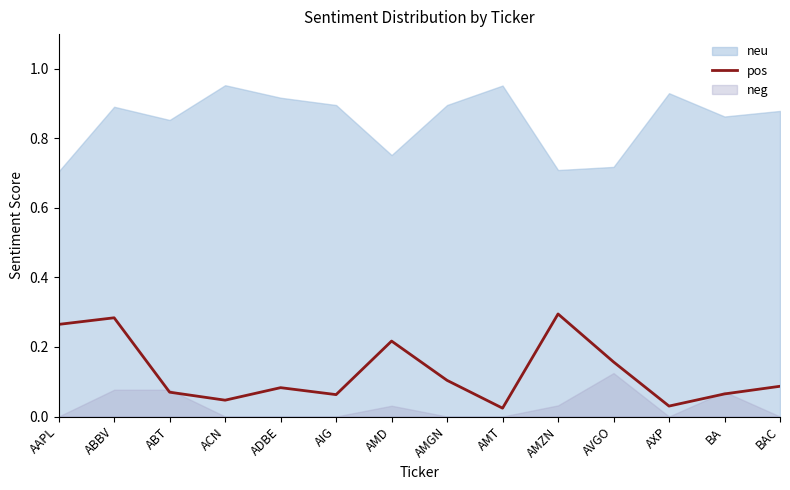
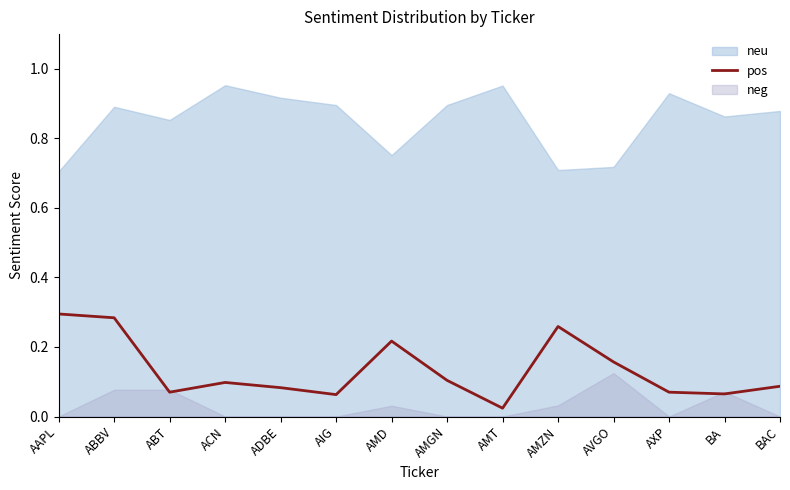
  {
    "pos": {
-     "AAPL": 0.27,
+     "AAPL": 0.30,
      "ABBV": 0.28,
-     "ACN": 0.05,
+     "ACN": 0.10,
      "ADBE": 0.08,
      "AIG": 0.06,
      "AMD": 0.22,
      "AMGN": 0.10,
      "AMT": 0.02,
-     "AMZN": 0.30,
+     "AMZN": 0.26,
      "AVGO": 0.16,
-     "AXP": 0.03,
+     "AXP": 0.07,
      "BAC": 0.09
    }
  }
